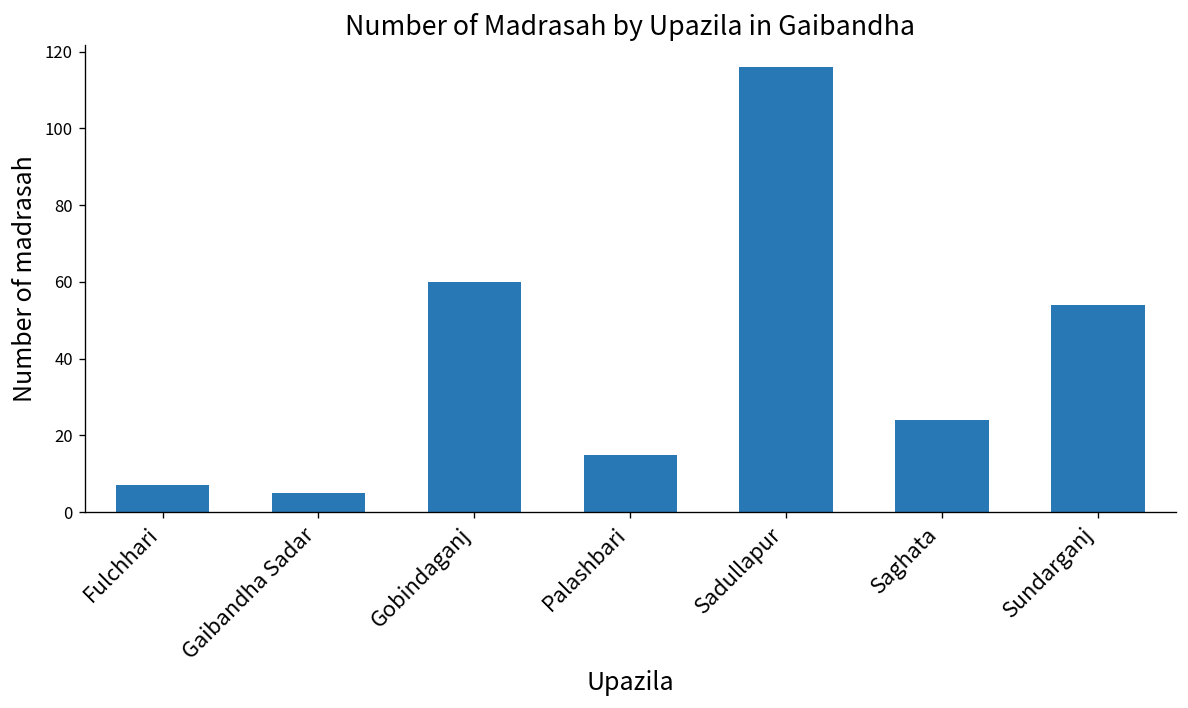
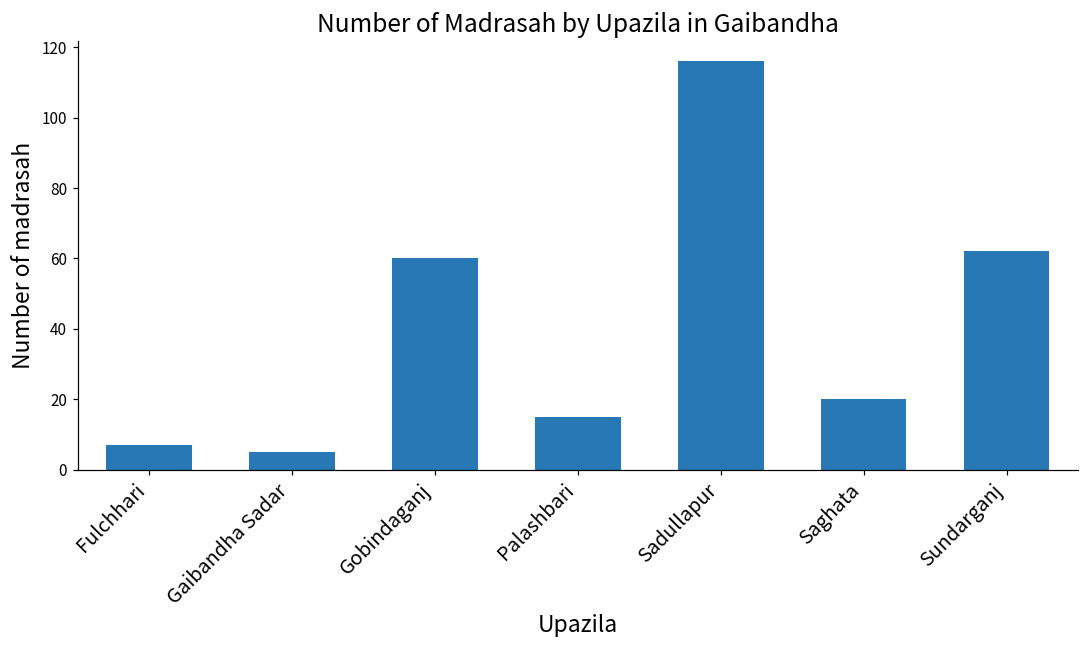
  {
    "Fulchhari": 7,
    "Gaibandha Sadar": 5,
    "Gobindaganj": 60,
    "Palashbari": 15,
    "Sadullapur": 116,
-   "Saghata": 24,
-   "Sundarganj": 54
+   "Saghata": 20,
+   "Sundarganj": 62
  }
